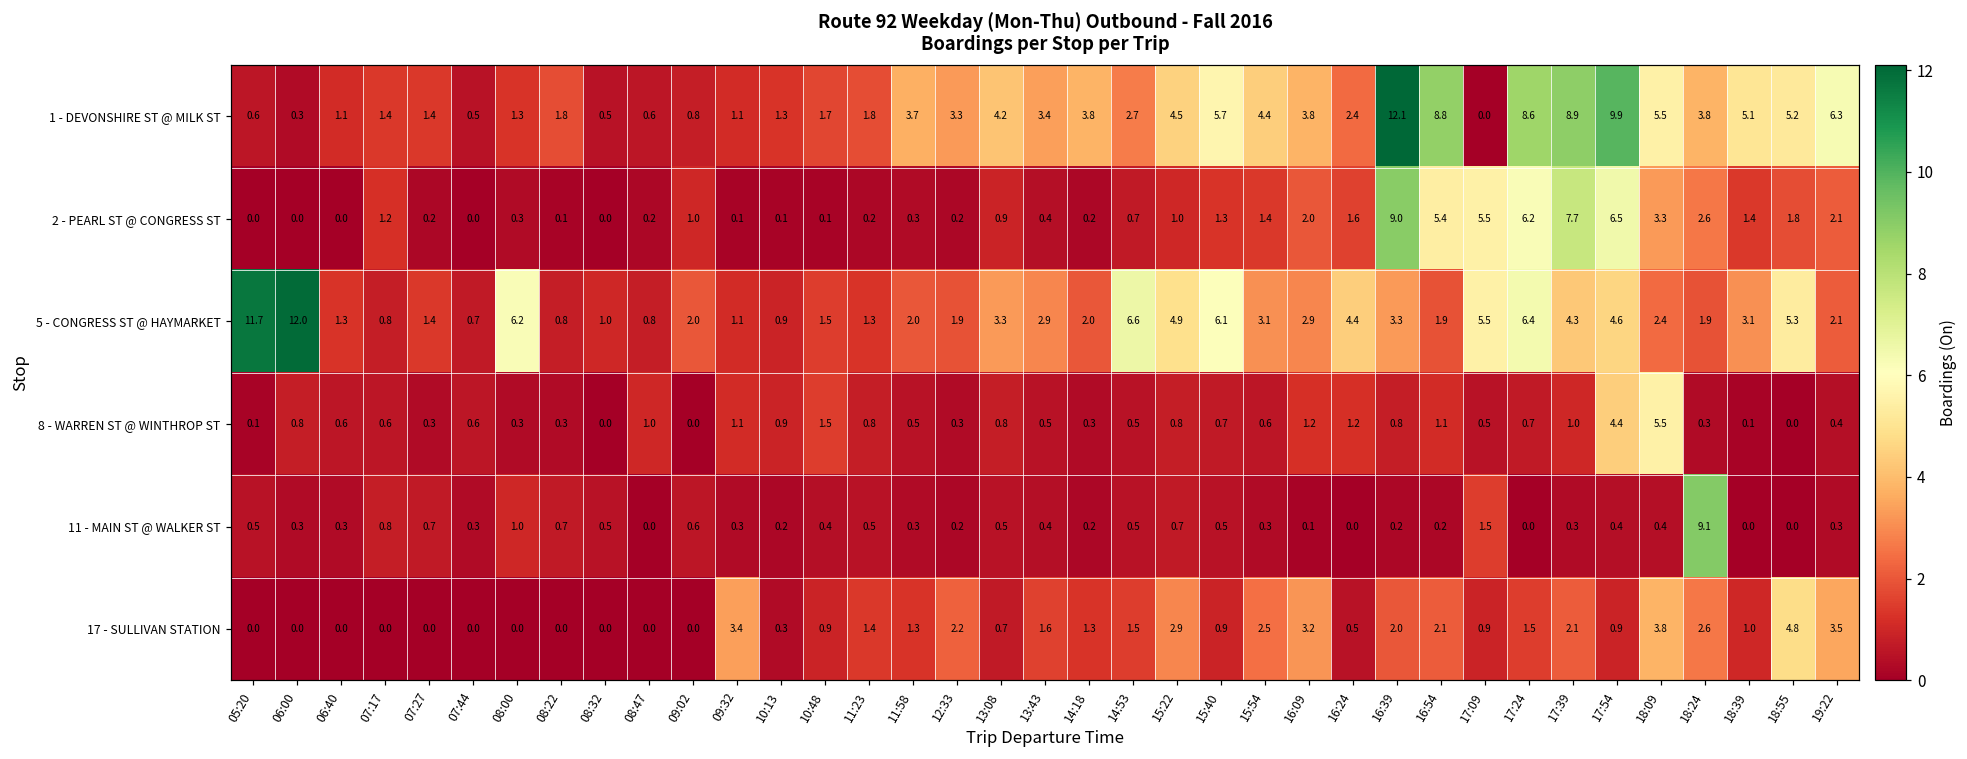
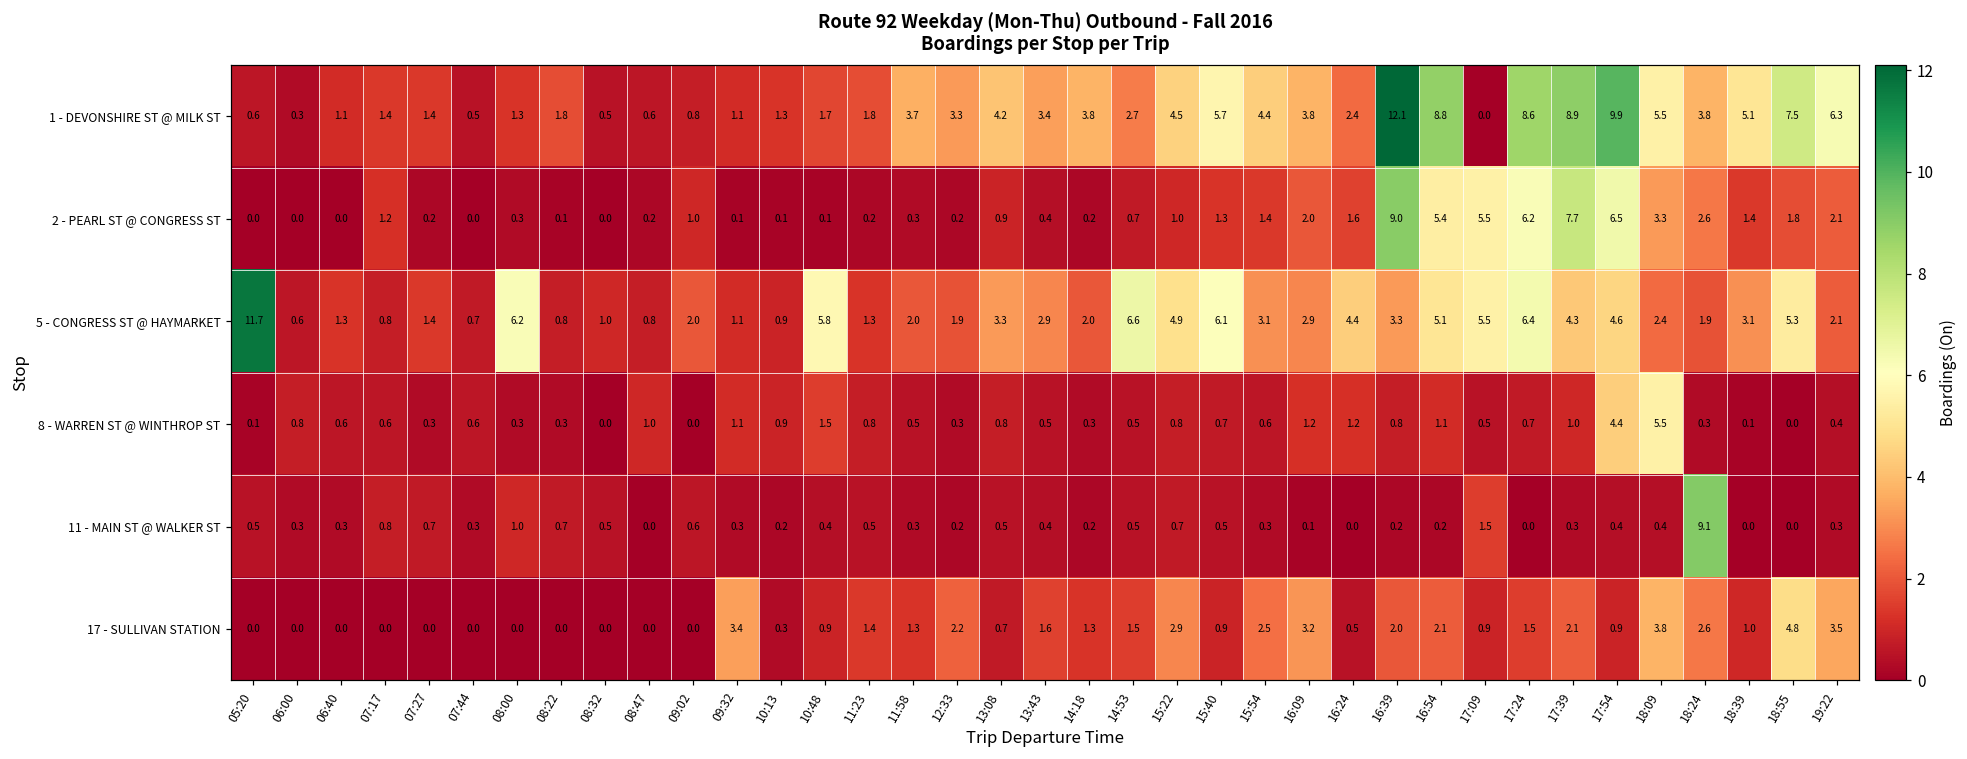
  {
    "1 - DEVONSHIRE ST @ MILK ST": {
      "05:20": 0.6,
      "06:00": 0.3,
      "06:40": 1.1,
      "07:17": 1.4,
      "07:27": 1.4,
      "07:44": 0.5,
      "08:00": 1.3,
      "08:22": 1.8,
      "08:32": 0.5,
      "08:47": 0.6,
      "09:02": 0.8,
      "09:32": 1.1,
      "10:13": 1.3,
      "10:48": 1.7,
      "11:23": 1.8,
      "11:58": 3.7,
      "12:33": 3.3,
      "13:08": 4.2,
      "13:43": 3.4,
      "14:18": 3.8,
      "14:53": 2.7,
      "15:22": 4.5,
      "15:40": 5.7,
      "15:54": 4.4,
      "16:09": 3.8,
      "16:24": 2.4,
      "16:39": 12.1,
      "16:54": 8.8,
      "17:09": 0.0,
      "17:24": 8.6,
      "17:39": 8.9,
      "17:54": 9.9,
      "18:09": 5.5,
      "18:24": 3.8,
      "18:39": 5.1,
-     "18:55": 5.2,
+     "18:55": 7.5,
      "19:22": 6.3
    },
    "5 - CONGRESS ST @ HAYMARKET": {
      "05:20": 11.7,
-     "06:00": 12.0,
+     "06:00": 0.6,
      "06:40": 1.3,
      "07:17": 0.8,
      "07:27": 1.4,
      "07:44": 0.7,
      "08:00": 6.2,
      "08:22": 0.8,
      "08:32": 1.0,
      "08:47": 0.8,
      "09:02": 2.0,
      "09:32": 1.1,
      "10:13": 0.9,
-     "10:48": 1.5,
+     "10:48": 5.8,
      "11:23": 1.3,
      "11:58": 2.0,
      "12:33": 1.9,
      "13:08": 3.3,
      "13:43": 2.9,
      "14:18": 2.0,
      "14:53": 6.6,
      "15:22": 4.9,
      "15:40": 6.1,
      "15:54": 3.1,
      "16:09": 2.9,
      "16:24": 4.4,
      "16:39": 3.3,
-     "16:54": 1.9,
+     "16:54": 5.1,
      "17:09": 5.5,
      "17:24": 6.4,
      "17:39": 4.3,
      "17:54": 4.6,
      "18:09": 2.4,
      "18:24": 1.9,
      "18:39": 3.1,
      "18:55": 5.3,
      "19:22": 2.1
    }
  }
